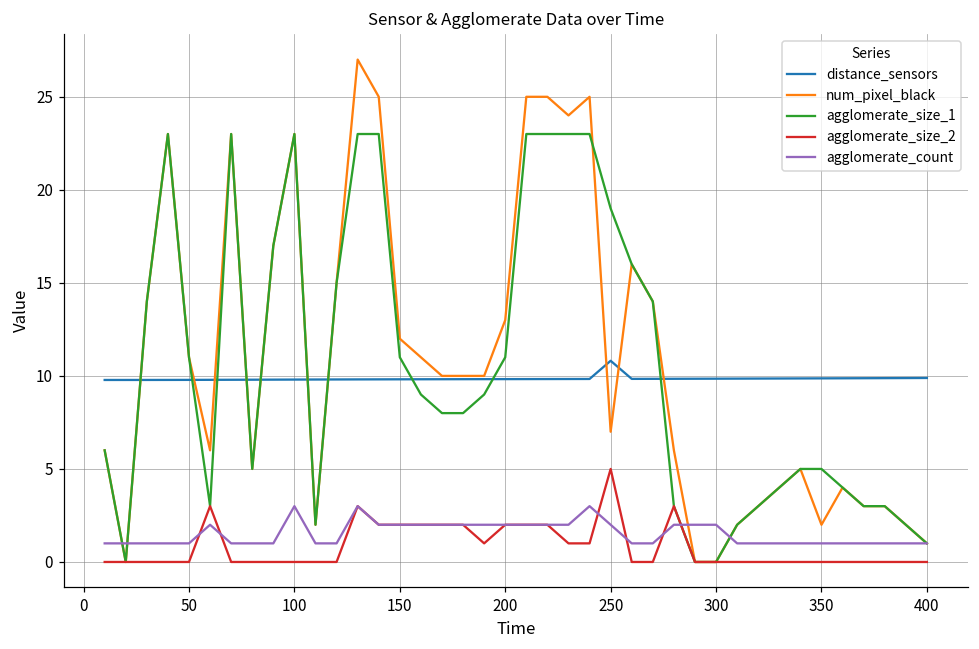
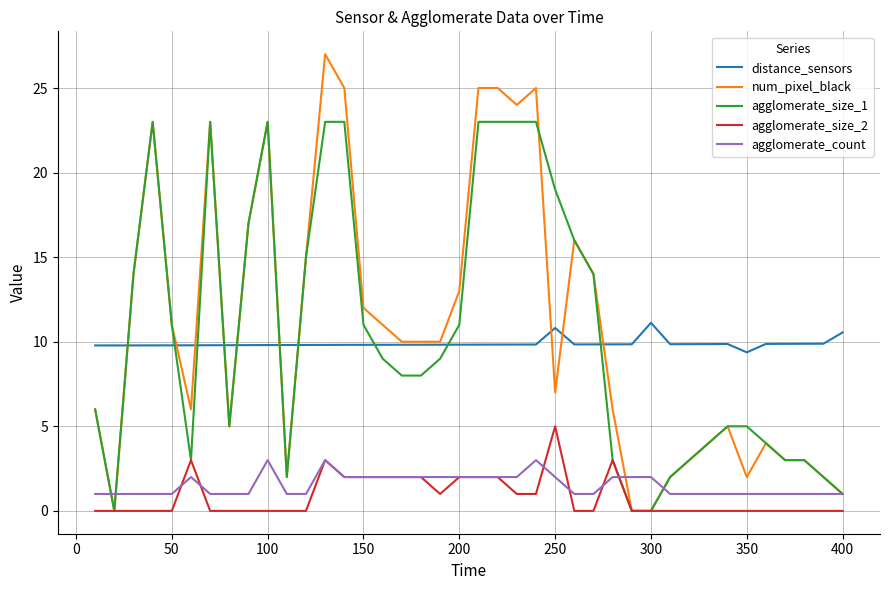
  {
    "distance_sensors": {
      "50": 9.8,
      "100": 9.8,
      "150": 9.8,
      "200": 9.8,
      "250": 10.8,
-     "300": 9.9,
-     "350": 9.9,
-     "400": 9.9
+     "300": 11.1,
+     "350": 9.4,
+     "400": 10.5
    },
    "num_pixel_black": {
      "150": 12.0,
      "200": 13.0,
      "250": 7.0,
      "350": 2.0
    },
    "agglomerate_size_1": {
      "150": 11.0,
      "200": 11.0,
      "250": 19.0,
      "350": 5.0
    },
    "agglomerate_size_2": {
      "50": 0.0,
      "100": 0.0,
      "250": 5.0,
      "350": 0.0,
      "400": 0.0
    },
    "agglomerate_count": {
      "50": 1.0,
      "100": 3.0,
      "250": 2.0,
      "300": 2.0,
      "350": 1.0
    }
  }
